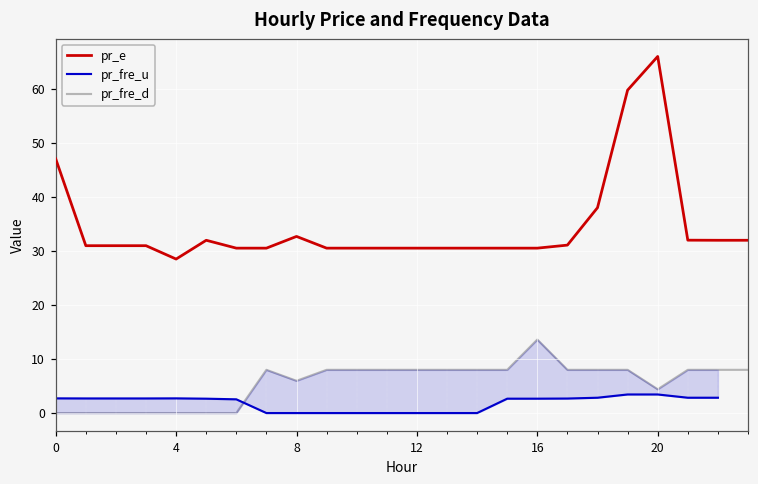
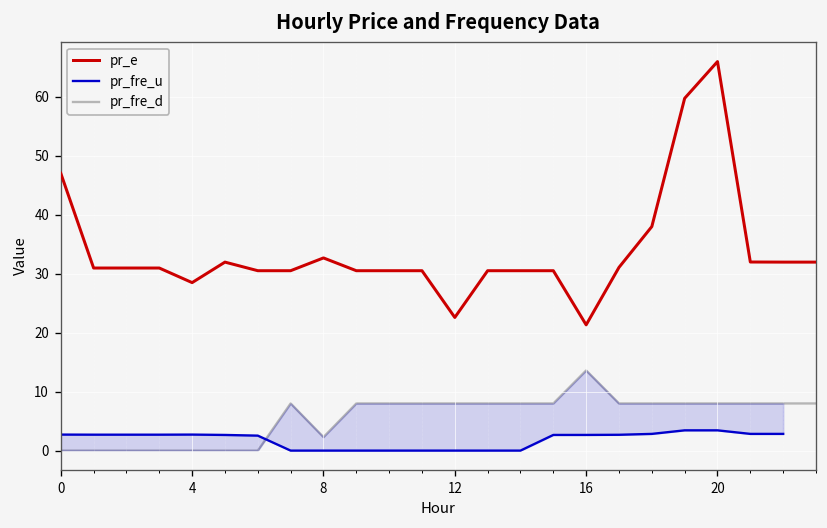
  {
    "pr_e": {
      "0": 47,
      "4": 28,
      "8": 33,
-     "12": 31,
-     "16": 31,
+     "12": 23,
+     "16": 21,
      "20": 66
    },
    "pr_fre_d": {
      "0": 0,
      "4": 0,
-     "8": 6,
-     "20": 4
+     "8": 2,
+     "20": 8
    }
  }
